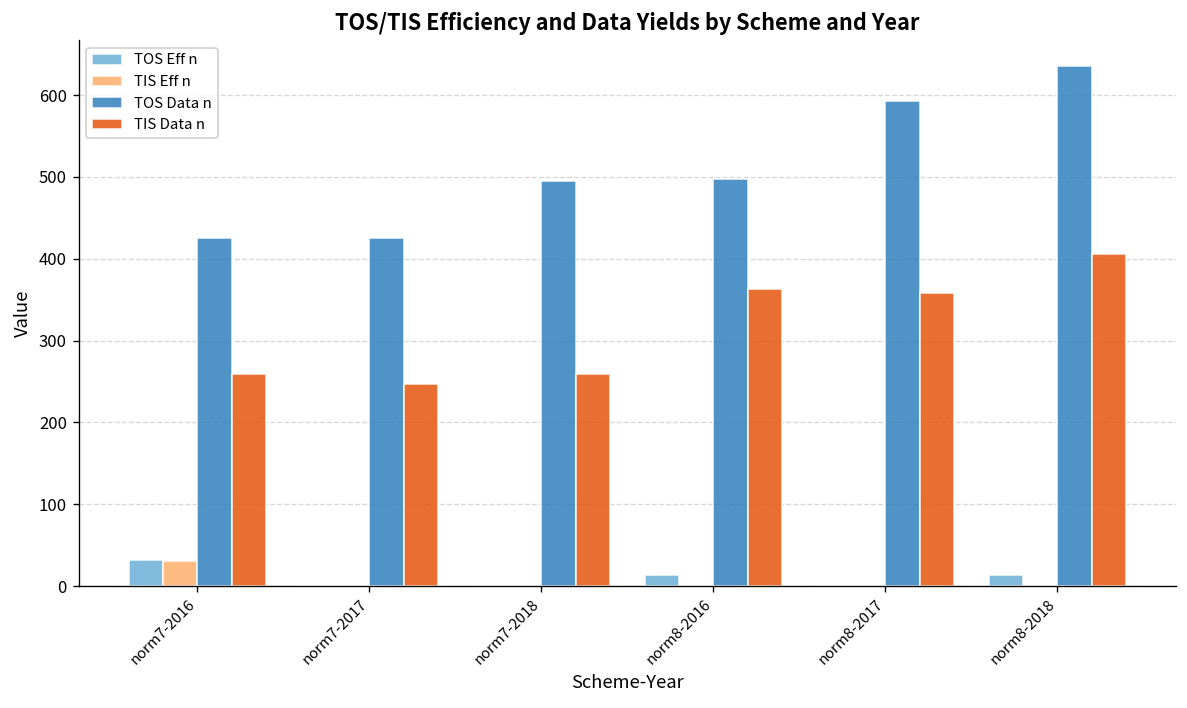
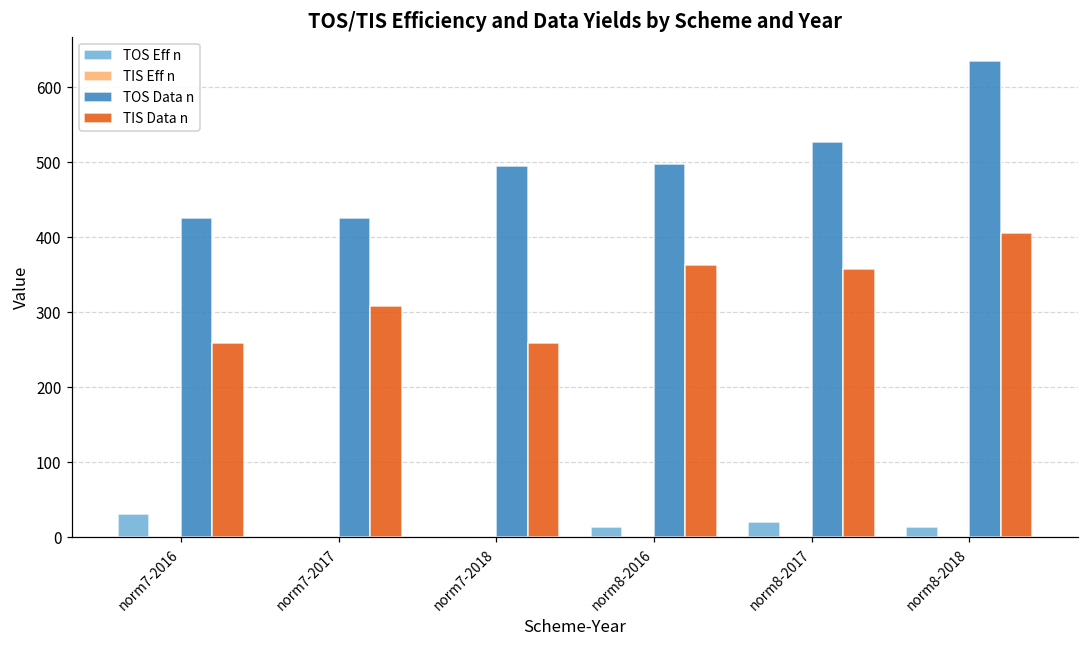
  {
    "TOS Eff n": {
      "norm7-2016": 30,
      "norm8-2016": 10,
-     "norm8-2017": 0,
+     "norm8-2017": 20,
      "norm8-2018": 10
    },
    "TIS Eff n": {
-     "norm7-2016": 30
+     "norm7-2016": 0
    },
    "TOS Data n": {
      "norm7-2016": 430,
      "norm7-2017": 430,
      "norm7-2018": 500,
      "norm8-2016": 500,
-     "norm8-2017": 590,
+     "norm8-2017": 530,
      "norm8-2018": 640
    },
    "TIS Data n": {
      "norm7-2016": 260,
-     "norm7-2017": 250,
+     "norm7-2017": 310,
      "norm7-2018": 260,
      "norm8-2016": 360,
      "norm8-2017": 360,
      "norm8-2018": 410
    }
  }
